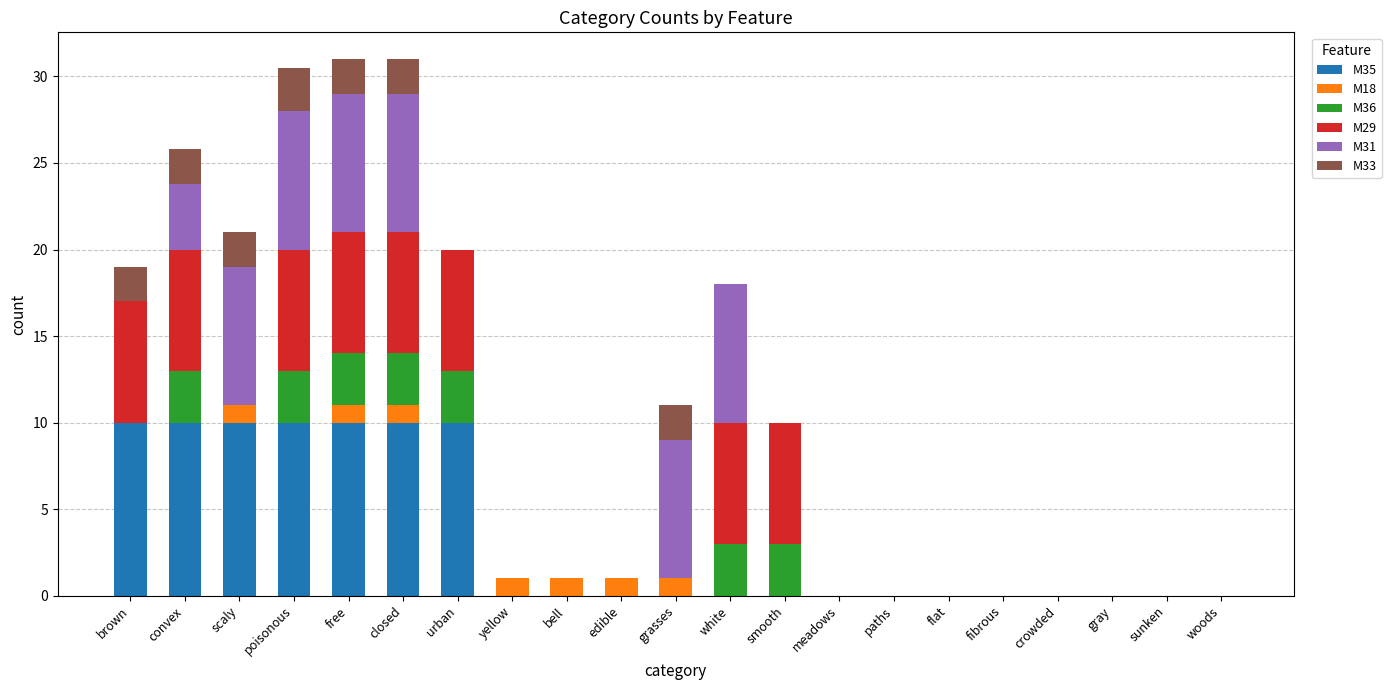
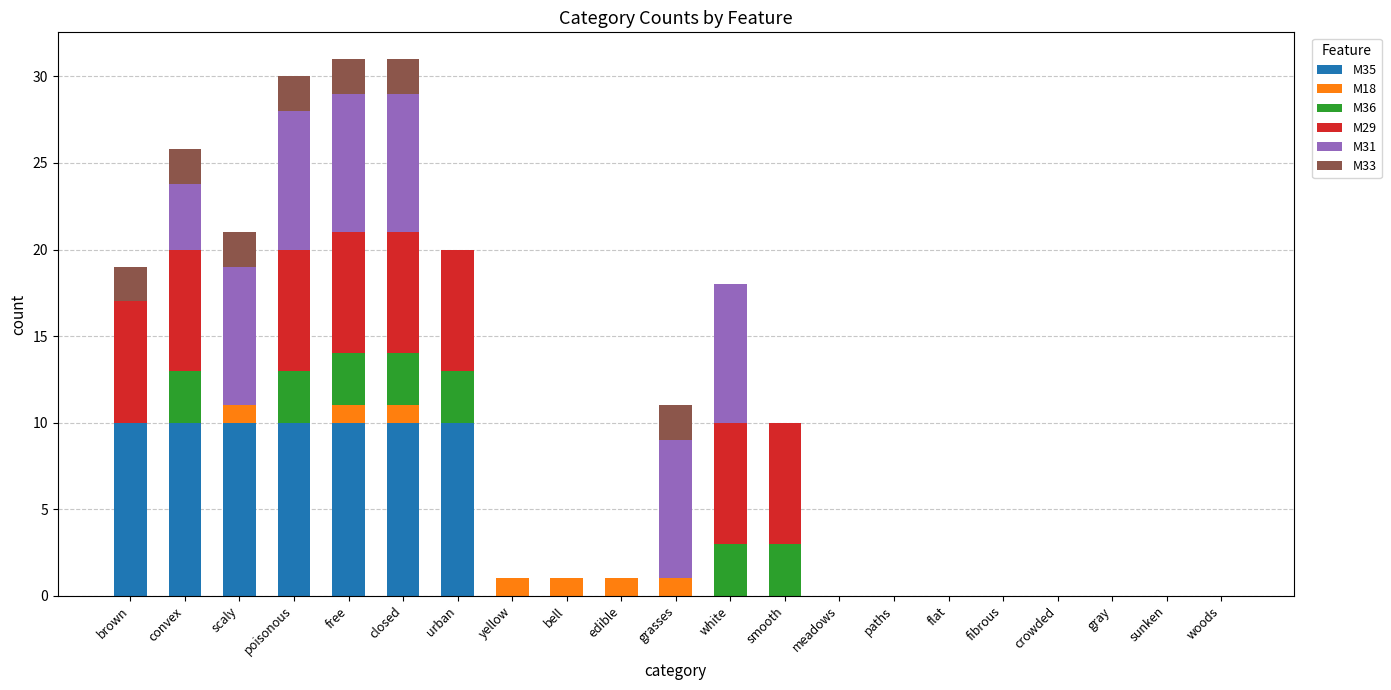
  {
    "M35": {
      "brown": 10.0,
      "convex": 10.0,
      "scaly": 10.0,
      "poisonous": 10.0,
      "free": 10.0,
      "closed": 10.0,
      "urban": 10.0,
      "yellow": 0.0,
      "bell": 0.0,
      "edible": 0.0,
      "grasses": 0.0,
      "white": 0.0,
      "smooth": 0.0,
      "meadows": 0.0,
      "paths": 0.0,
      "flat": 0.0,
      "fibrous": 0.0,
      "crowded": 0.0,
      "gray": 0.0,
      "sunken": 0.0,
      "woods": 0.0
    },
    "M18": {
      "brown": 0.0,
      "convex": 0.0,
      "scaly": 1.0,
      "poisonous": 0.0,
      "free": 1.0,
      "closed": 1.0,
      "urban": 0.0,
      "yellow": 1.0,
      "bell": 1.0,
      "edible": 1.0,
      "grasses": 1.0,
      "white": 0.0,
      "smooth": 0.0,
      "meadows": 0.0,
      "paths": 0.0,
      "flat": 0.0,
      "fibrous": 0.0,
      "crowded": 0.0,
      "gray": 0.0,
      "sunken": 0.0,
      "woods": 0.0
    },
    "M36": {
      "brown": 0.0,
      "convex": 3.0,
      "scaly": 0.0,
      "poisonous": 3.0,
      "free": 3.0,
      "closed": 3.0,
      "urban": 3.0,
      "yellow": 0.0,
      "bell": 0.0,
      "edible": 0.0,
      "grasses": 0.0,
      "white": 3.0,
      "smooth": 3.0,
      "meadows": 0.0,
      "paths": 0.0,
      "flat": 0.0,
      "fibrous": 0.0,
      "crowded": 0.0,
      "gray": 0.0,
      "sunken": 0.0,
      "woods": 0.0
    },
    "M29": {
      "brown": 7.0,
      "convex": 7.0,
      "scaly": 0.0,
      "poisonous": 7.0,
      "free": 7.0,
      "closed": 7.0,
      "urban": 7.0,
      "yellow": 0.0,
      "bell": 0.0,
      "edible": 0.0,
      "grasses": 0.0,
      "white": 7.0,
      "smooth": 7.0,
      "meadows": 0.0,
      "paths": 0.0,
      "flat": 0.0,
      "fibrous": 0.0,
      "crowded": 0.0,
      "gray": 0.0,
      "sunken": 0.0,
      "woods": 0.0
    },
    "M31": {
      "brown": 0.0,
      "convex": 3.8,
      "scaly": 8.0,
      "poisonous": 8.0,
      "free": 8.0,
      "closed": 8.0,
      "urban": 0.0,
      "yellow": 0.0,
      "bell": 0.0,
      "edible": 0.0,
      "grasses": 8.0,
      "white": 8.0,
      "smooth": 0.0,
      "meadows": 0.0,
      "paths": 0.0,
      "flat": 0.0,
      "fibrous": 0.0,
      "crowded": 0.0,
      "gray": 0.0,
      "sunken": 0.0,
      "woods": 0.0
    },
    "M33": {
      "brown": 2.0,
      "convex": 2.0,
      "scaly": 2.0,
-     "poisonous": 2.5,
+     "poisonous": 2.0,
      "free": 2.0,
      "closed": 2.0,
      "urban": 0.0,
      "yellow": 0.0,
      "bell": 0.0,
      "edible": 0.0,
      "grasses": 2.0,
      "white": 0.0,
      "smooth": 0.0,
      "meadows": 0.0,
      "paths": 0.0,
      "flat": 0.0,
      "fibrous": 0.0,
      "crowded": 0.0,
      "gray": 0.0,
      "sunken": 0.0,
      "woods": 0.0
    }
  }
